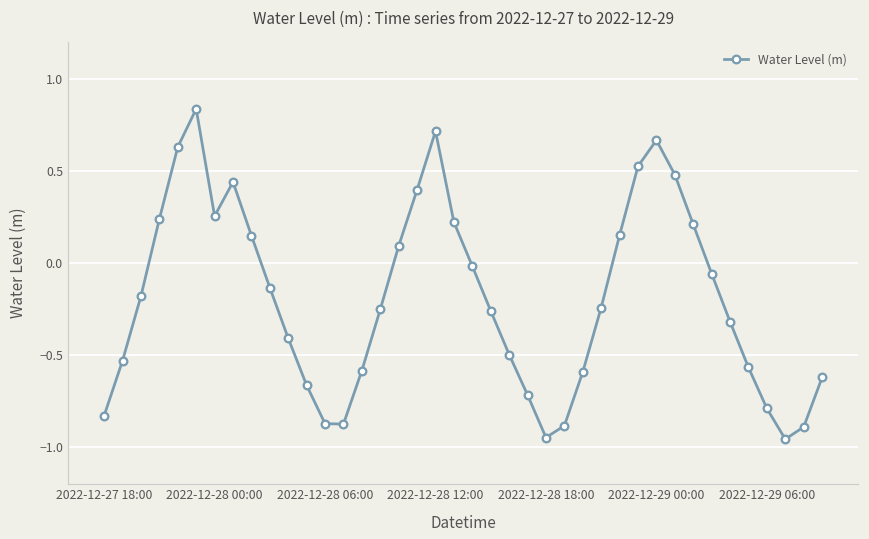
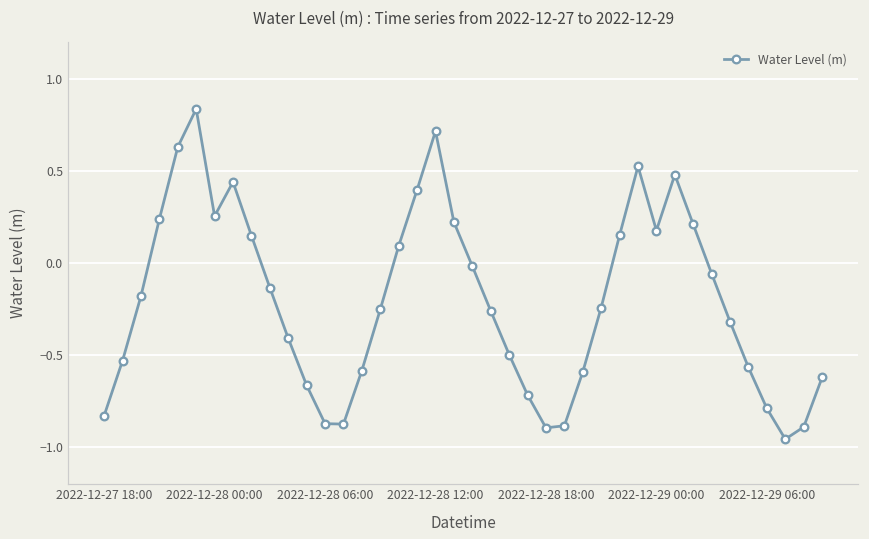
  {
    "2022-12-27 18:00": -0.83,
    "2022-12-28 00:00": 0.25,
    "2022-12-28 06:00": -0.87,
    "2022-12-28 12:00": 0.72,
-   "2022-12-28 18:00": -0.95,
-   "2022-12-29 00:00": 0.67,
+   "2022-12-28 18:00": -0.89,
+   "2022-12-29 00:00": 0.18,
    "2022-12-29 06:00": -0.79
  }
